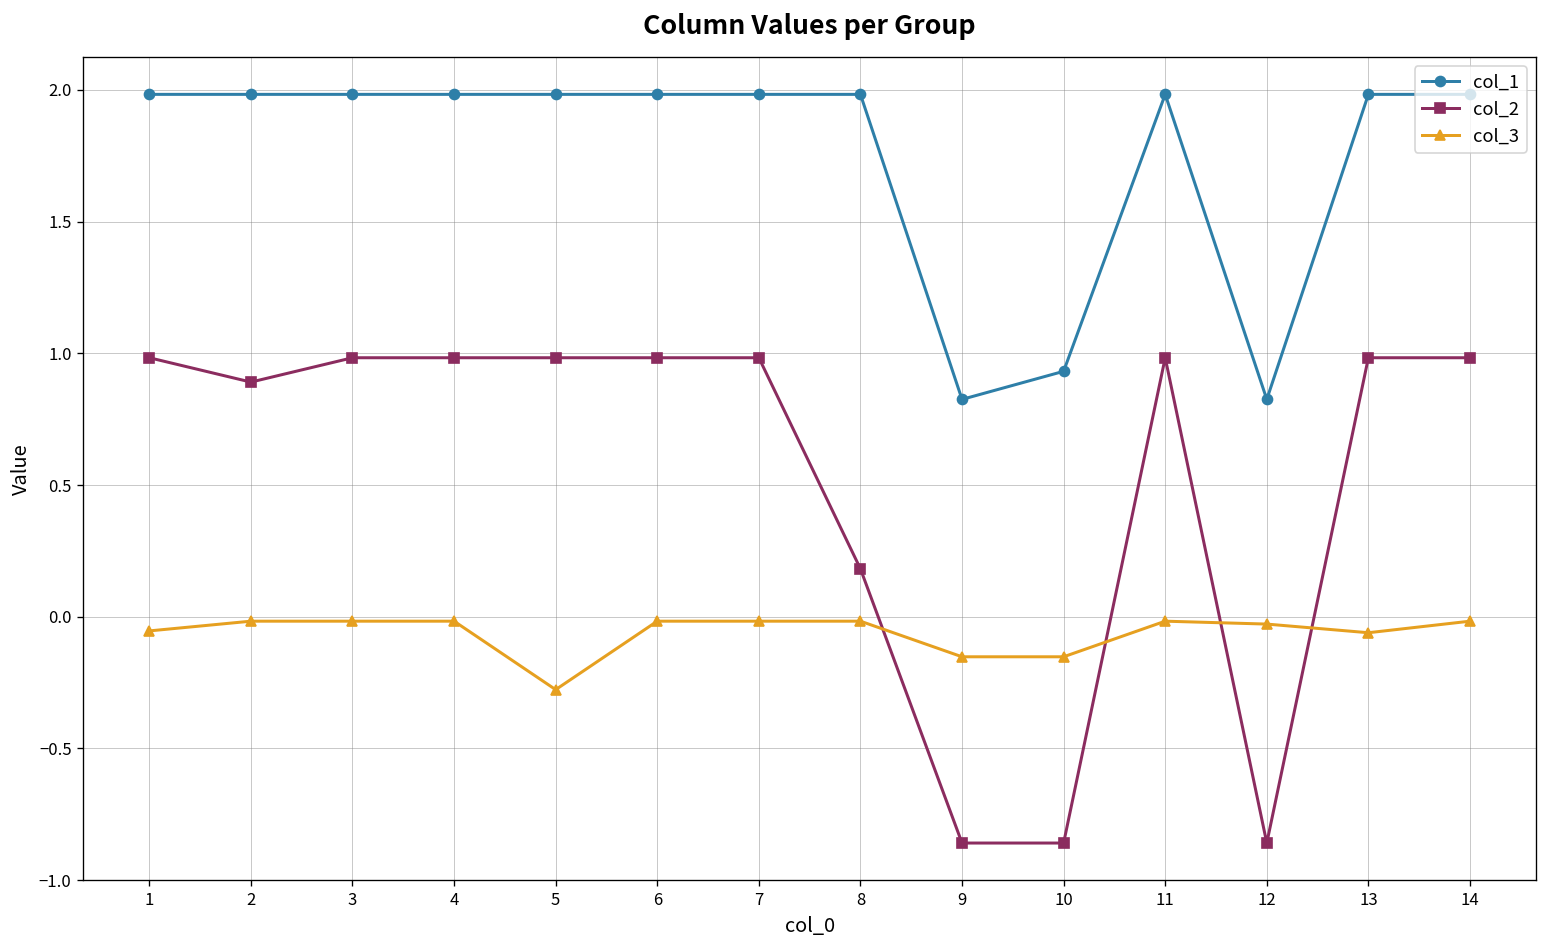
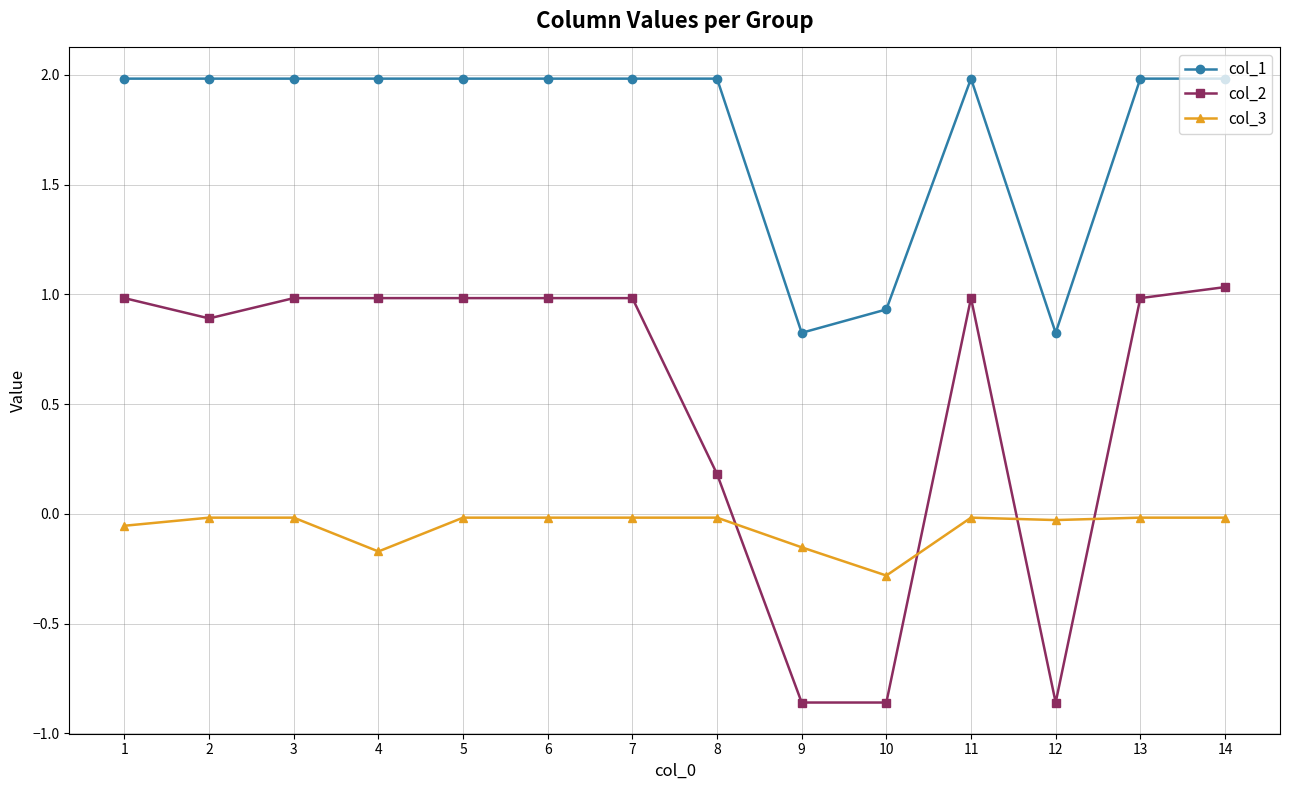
  {
    "col_1": {
      "1": 1.98,
      "2": 1.98,
      "3": 1.98,
      "4": 1.98,
      "5": 1.98,
      "6": 1.98,
      "7": 1.98,
      "8": 1.98,
      "9": 0.83,
      "10": 0.93,
      "11": 1.98,
      "12": 0.83,
      "13": 1.98
    },
    "col_2": {
      "1": 0.98,
      "2": 0.89,
      "3": 0.98,
      "4": 0.98,
      "5": 0.98,
      "6": 0.98,
      "7": 0.98,
      "8": 0.18,
      "9": -0.86,
      "10": -0.86,
      "11": 0.98,
      "12": -0.86,
      "13": 0.98,
-     "14": 0.98
+     "14": 1.03
    },
    "col_3": {
      "1": -0.05,
      "2": -0.02,
      "3": -0.02,
-     "4": -0.02,
-     "5": -0.28,
+     "4": -0.17,
+     "5": -0.02,
      "6": -0.02,
      "7": -0.02,
      "8": -0.02,
      "9": -0.15,
-     "10": -0.15,
+     "10": -0.28,
      "11": -0.02,
      "12": -0.03,
-     "13": -0.06,
+     "13": -0.02,
      "14": -0.02
    }
  }
